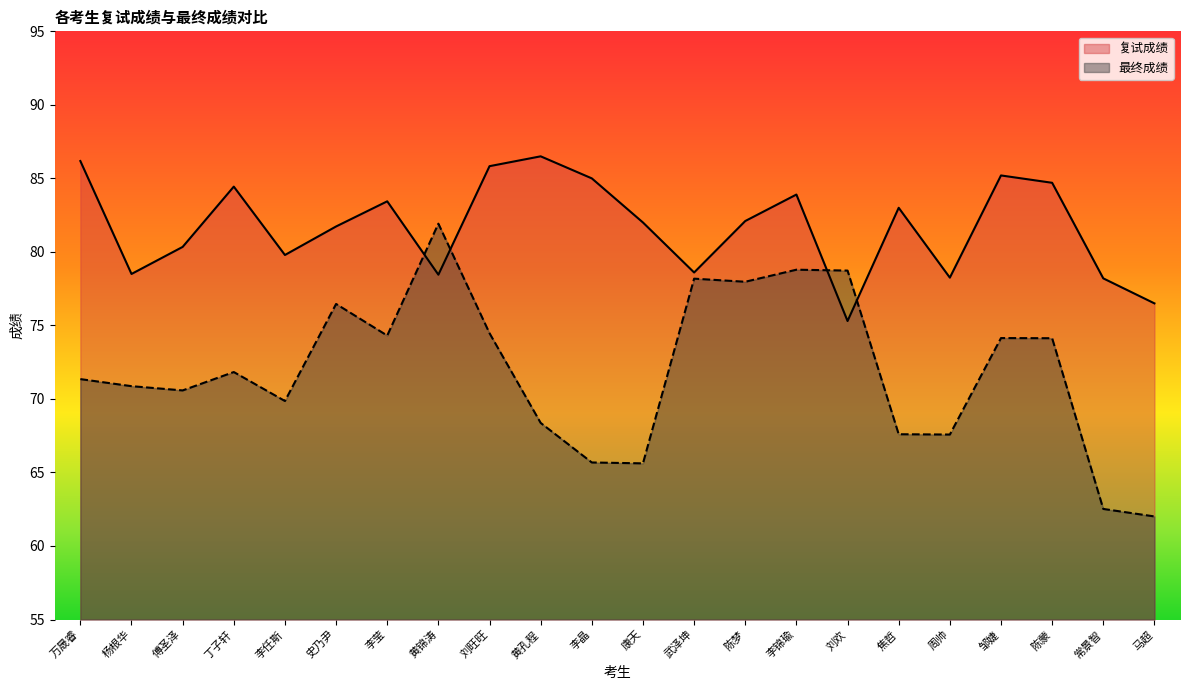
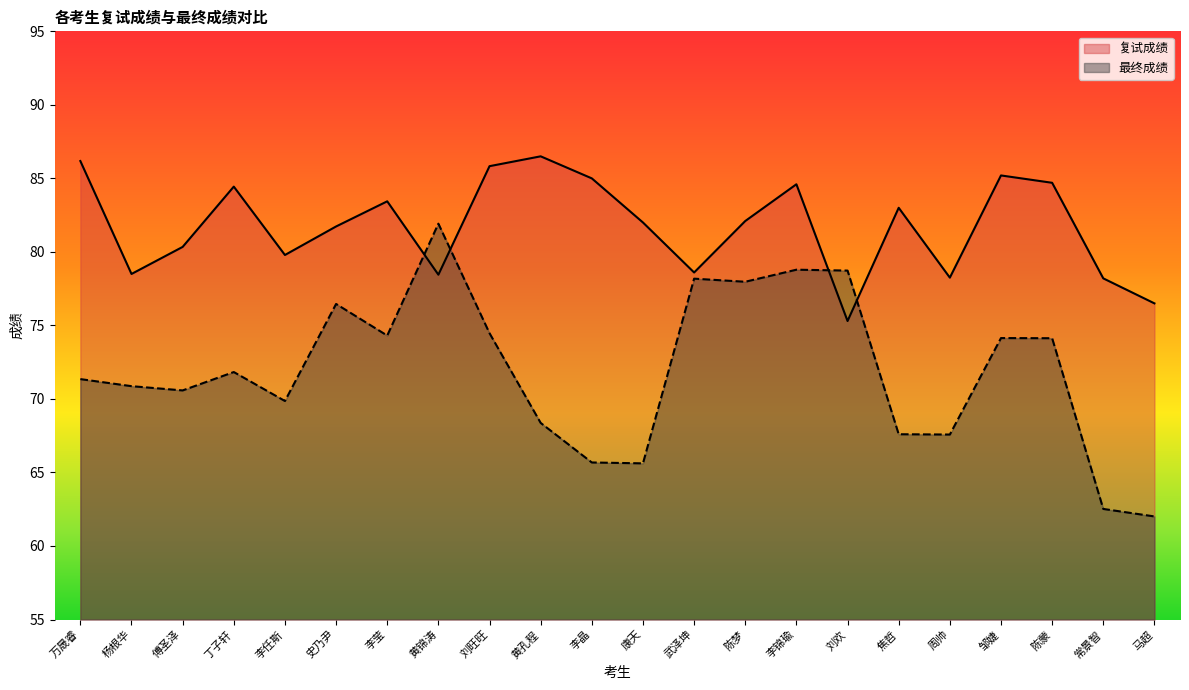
  {
    "复试成绩": {
      "万晟睿": 86.2,
      "杨根华": 78.5,
      "傅圣泽": 80.3,
      "丁子轩": 84.4,
      "李任斯": 79.8,
      "史乃尹": 81.7,
      "李莹": 83.4,
      "黄锦涛": 78.5,
      "刘旺旺": 85.8,
      "黄孔程": 86.5,
      "李晶": 85.0,
      "康天": 82.0,
      "武泽坤": 78.6,
      "陈梦": 82.1,
-     "李锦瑜": 83.9,
+     "李锦瑜": 84.6,
      "刘欢": 75.3,
      "焦哲": 83.0,
      "周帅": 78.3,
      "邹婕": 85.2,
      "陈蒙": 84.7,
      "常景智": 78.2,
      "马超": 76.5
    },
    "最终成绩": {
      "万晟睿": 71.4,
      "杨根华": 70.9,
      "傅圣泽": 70.6,
      "丁子轩": 71.8,
      "李任斯": 69.9,
      "史乃尹": 76.5,
      "李莹": 74.3,
      "黄锦涛": 81.9,
      "刘旺旺": 74.5,
      "黄孔程": 68.4,
      "李晶": 65.7,
      "康天": 65.6,
      "武泽坤": 78.2,
      "陈梦": 78.0,
      "李锦瑜": 78.8,
      "刘欢": 78.7,
      "焦哲": 67.6,
      "周帅": 67.6,
      "邹婕": 74.1,
      "陈蒙": 74.1,
      "常景智": 62.5,
      "马超": 62.0
    }
  }
